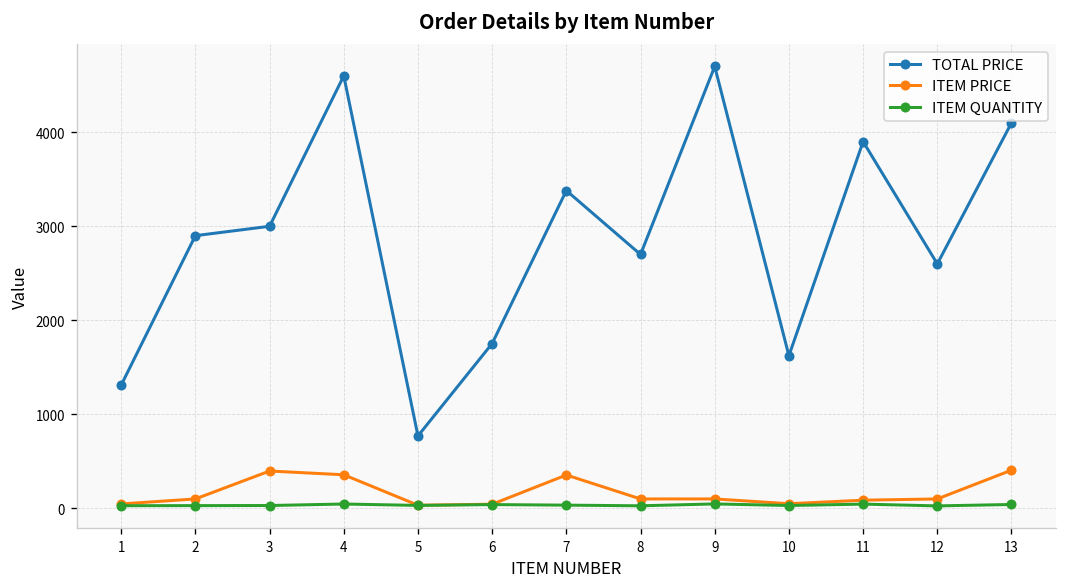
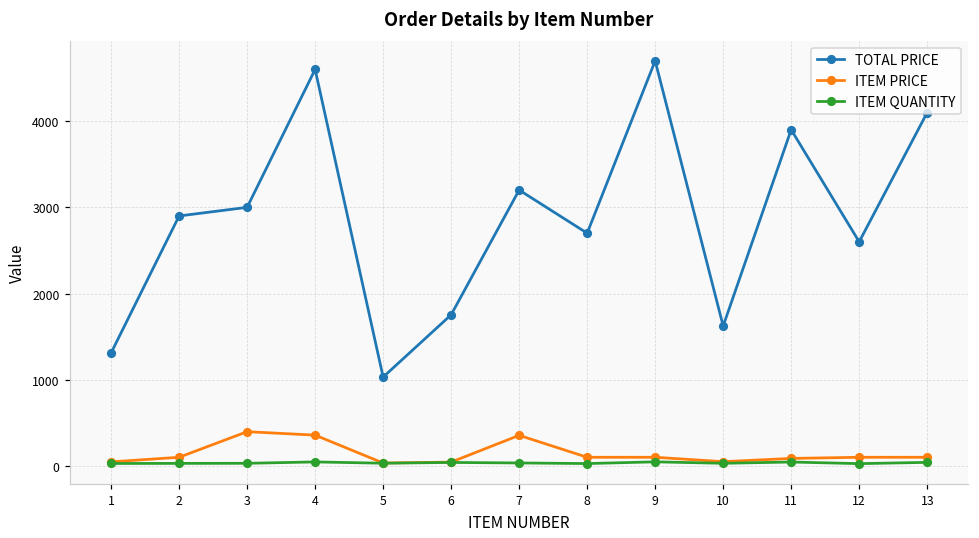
  {
    "TOTAL PRICE": {
      "1": 1300,
      "2": 2900,
      "3": 3000,
      "4": 4600,
-     "5": 800,
+     "5": 1000,
      "6": 1800,
-     "7": 3400,
+     "7": 3200,
      "8": 2700,
      "9": 4700,
      "10": 1600,
      "11": 3900,
      "12": 2600
    },
    "ITEM PRICE": {
      "2": 100,
      "3": 400,
      "4": 400,
      "7": 400,
      "8": 100,
      "9": 100,
      "11": 100,
      "12": 100,
-     "13": 400
+     "13": 100
    },
    "ITEM QUANTITY": {
      "2": 0,
      "3": 0,
      "4": 0,
      "7": 0,
      "8": 0,
      "9": 0,
      "11": 0,
      "12": 0,
      "13": 0
    }
  }
